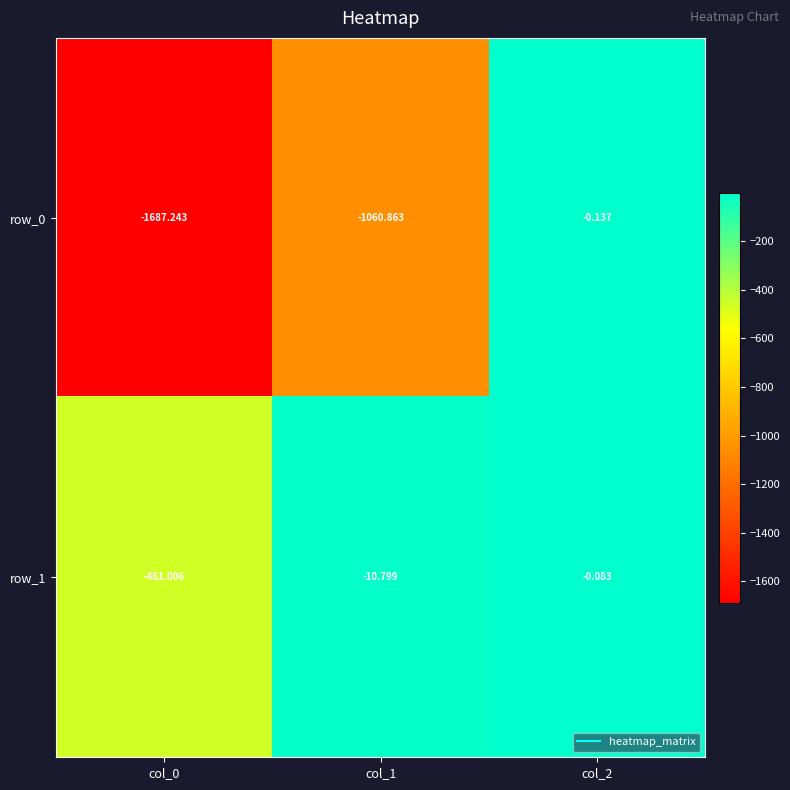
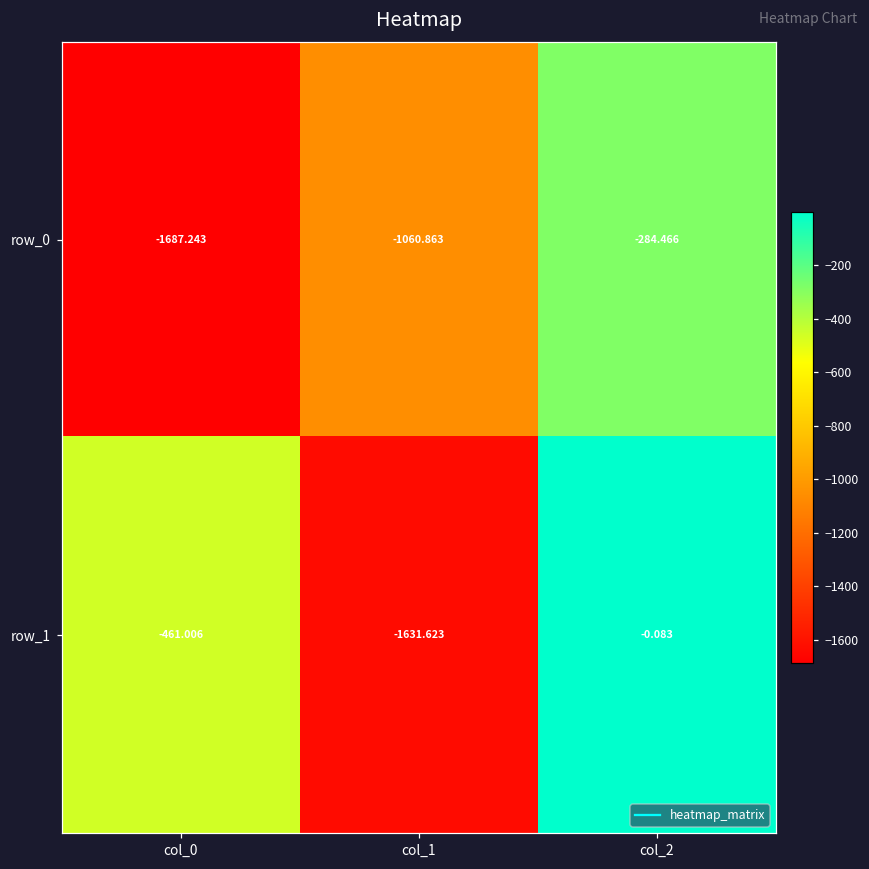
  {
    "row_0": {
      "col_0": -1687.243,
      "col_1": -1060.863,
-     "col_2": -0.137
+     "col_2": -284.466
    },
    "row_1": {
      "col_0": -461.006,
-     "col_1": -10.799,
+     "col_1": -1631.623,
      "col_2": -0.083
    }
  }
